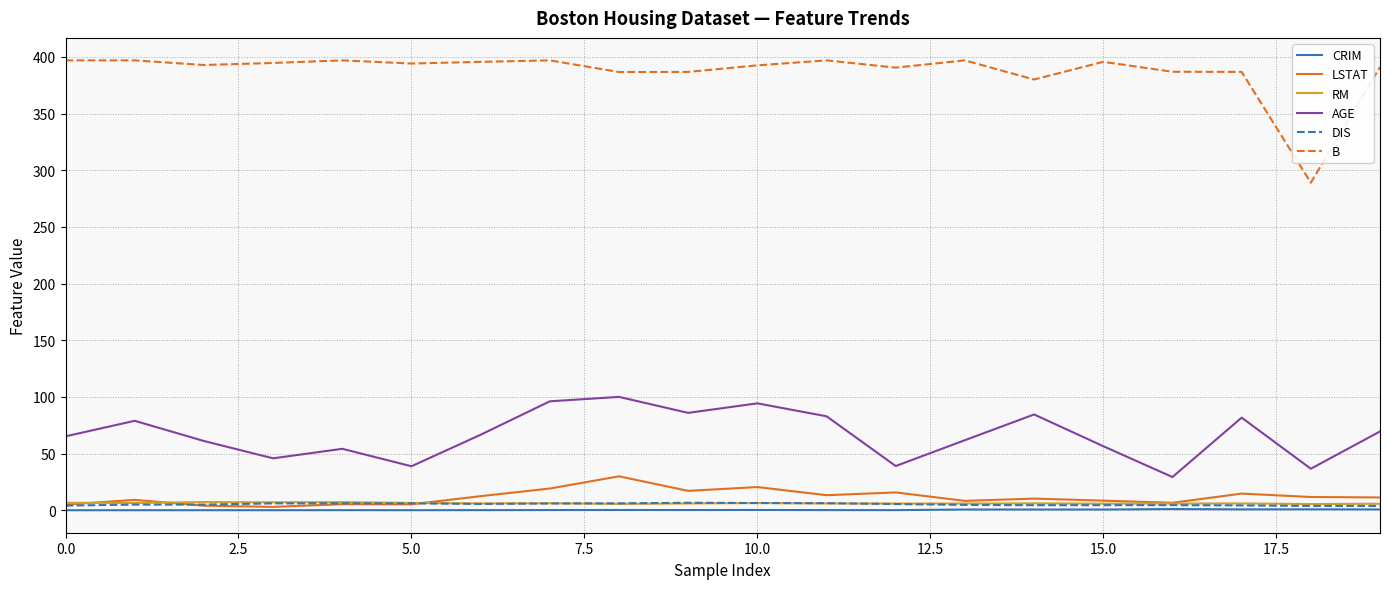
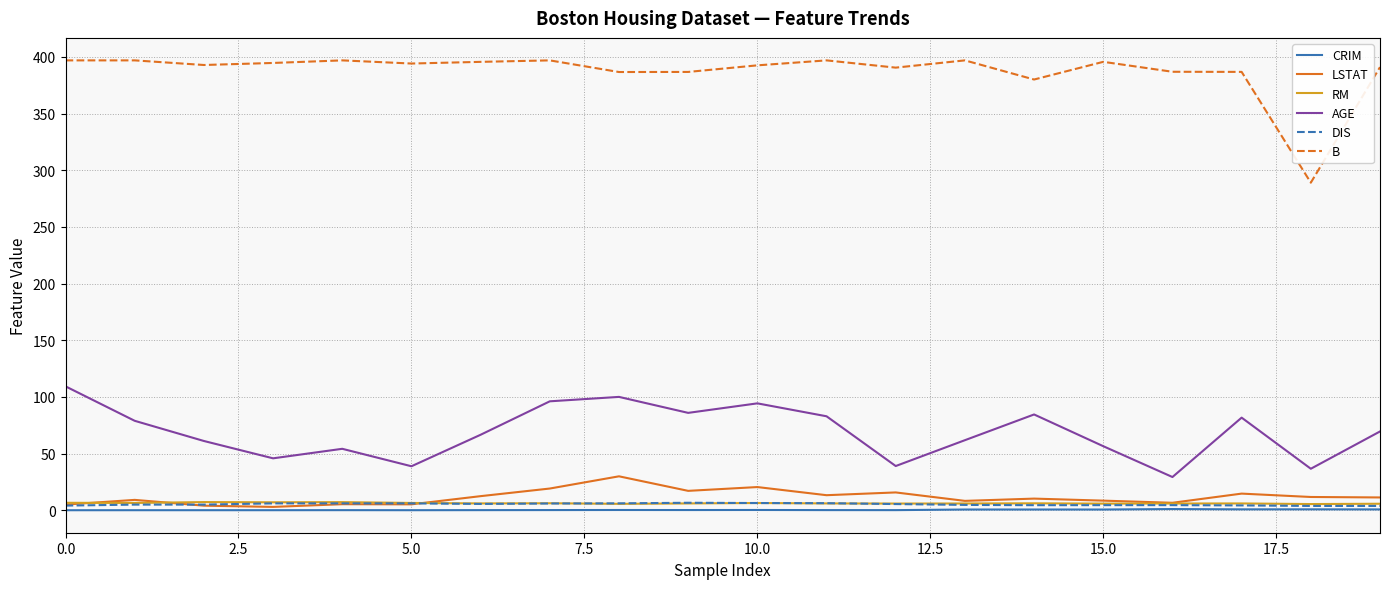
  {
    "AGE": {
-     "0.0": 65,
+     "0.0": 109,
      "5.0": 39,
      "10.0": 94,
      "15.0": 57
    }
  }
